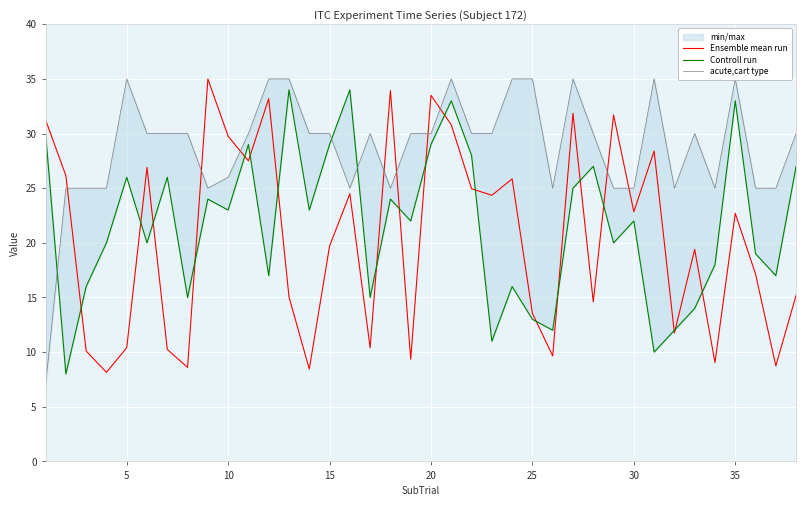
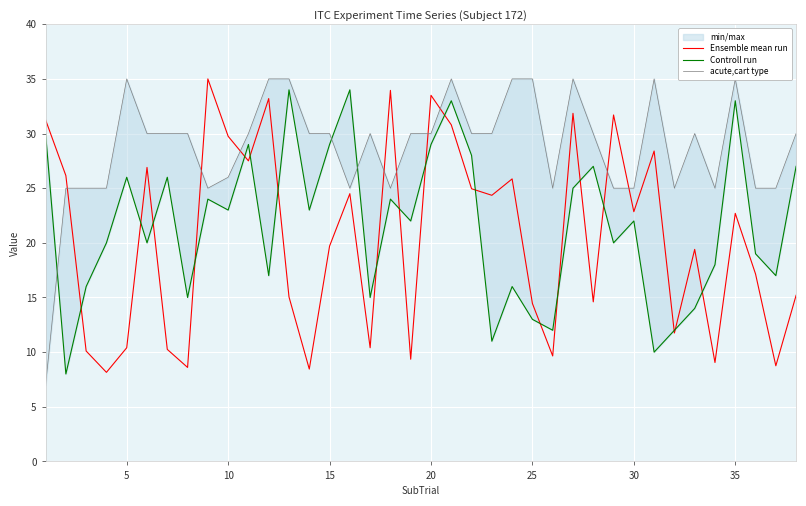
  {
    "Ensemble mean run": {
      "5": 10.4,
      "10": 29.8,
      "15": 19.7,
      "20": 33.5,
-     "25": 13.6,
+     "25": 14.5,
      "30": 22.9,
      "35": 22.7
    },
    "Controll run": {
      "5": 26.0,
      "10": 23.0,
      "15": 29.0,
      "20": 29.0,
      "25": 13.0,
      "30": 22.0,
      "35": 33.0
    }
  }
